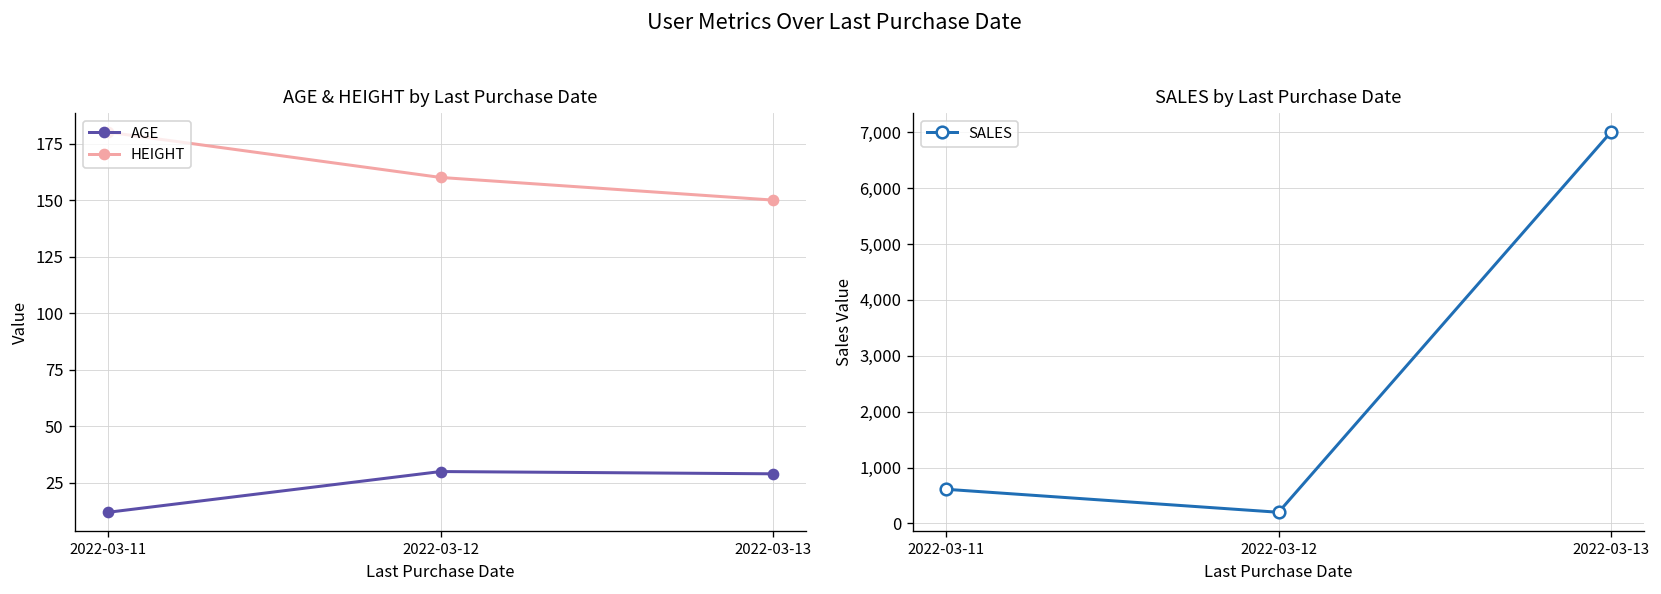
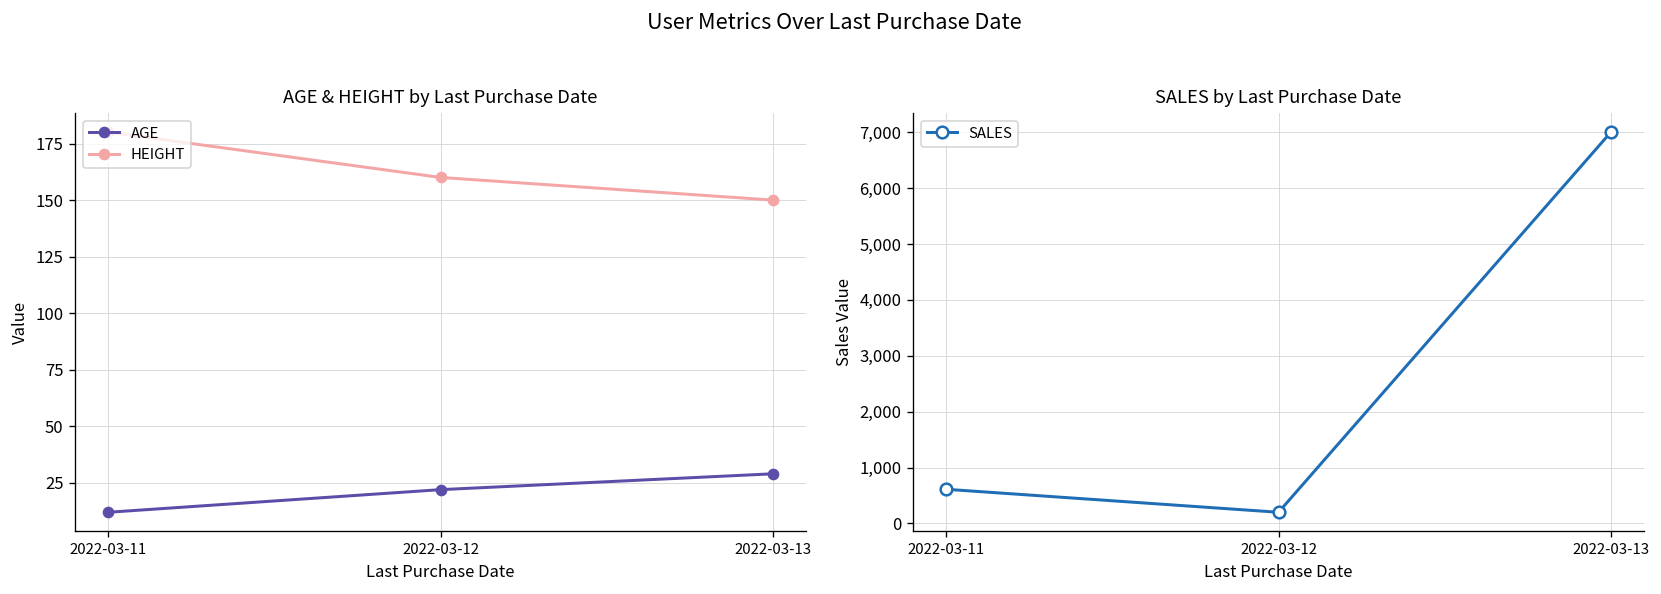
  {
    "AGE & HEIGHT by Last Purchase Date": {
      "AGE": {
        "2022-03-11": "12",
-       "2022-03-12": "30",
+       "2022-03-12": "22",
        "2022-03-13": "29"
      },
      "HEIGHT": {
        "2022-03-12": "160",
        "2022-03-13": "150"
      }
    },
    "SALES by Last Purchase Date": {
      "2022-03-11": "600",
      "2022-03-12": "200",
      "2022-03-13": "7,000"
    }
  }
